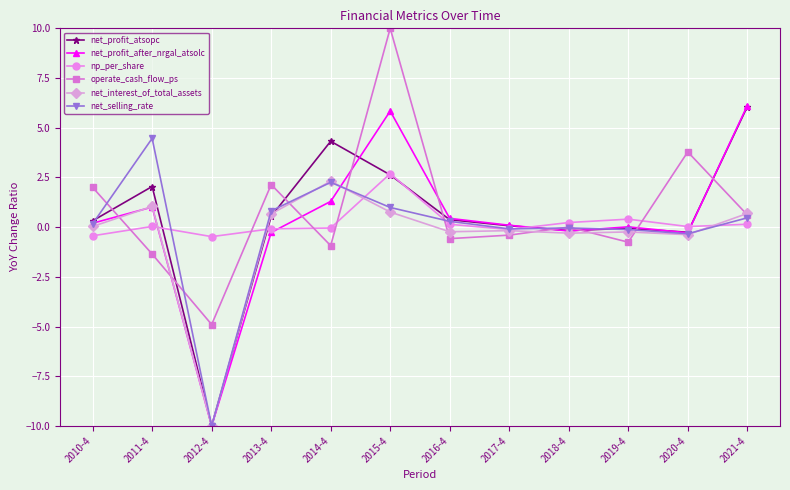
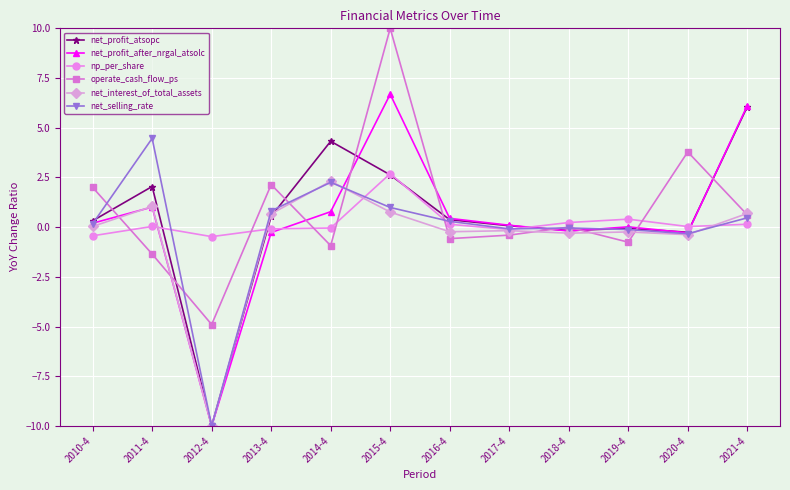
  {
    "net_profit_atsopc": {
      "2011-4": 2.0,
      "2014-4": 4.3
    },
    "net_profit_after_nrgal_atsolc": {
      "2013-4": -0.3,
-     "2014-4": 1.3,
-     "2015-4": 5.8
+     "2014-4": 0.8,
+     "2015-4": 6.7
    },
    "net_selling_rate": {
      "2011-4": 4.5,
      "2013-4": 0.8,
      "2015-4": 1.0,
      "2021-4": 0.5
    }
  }
